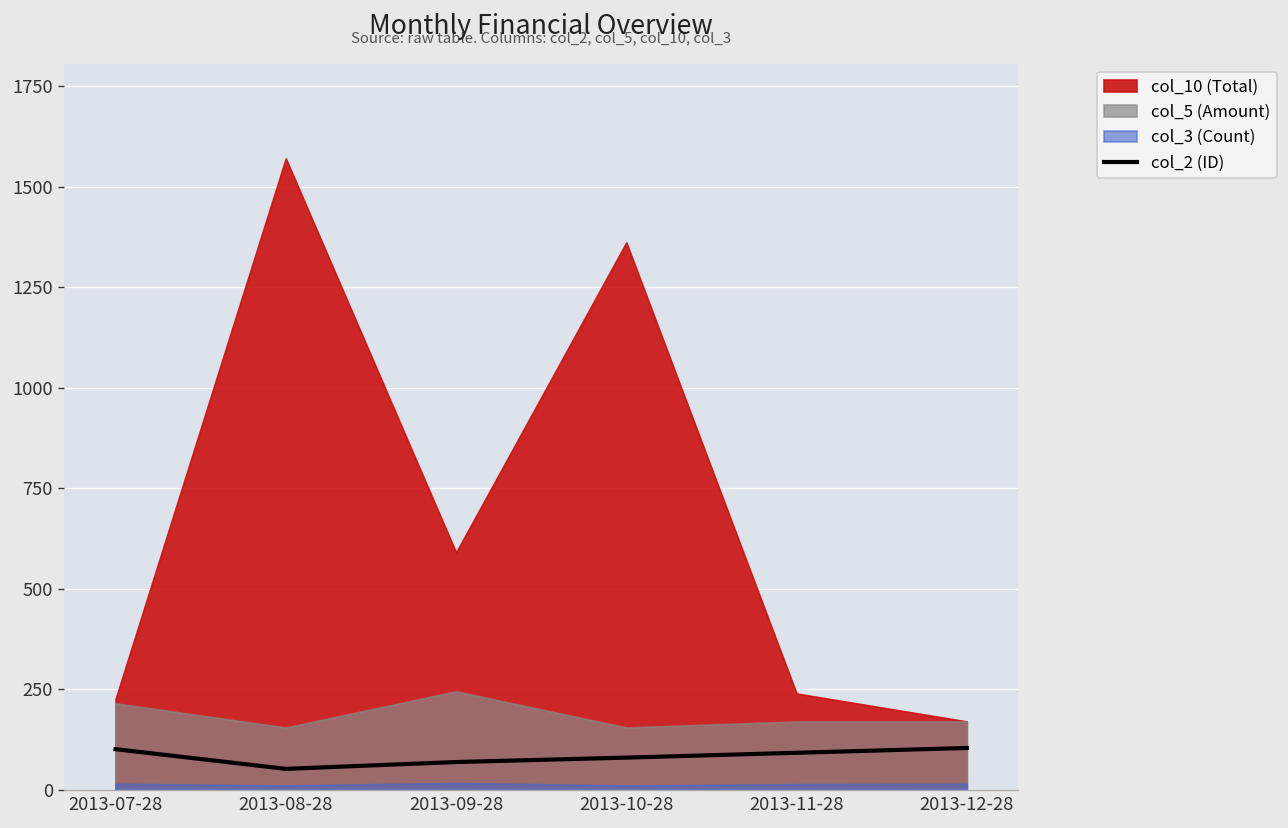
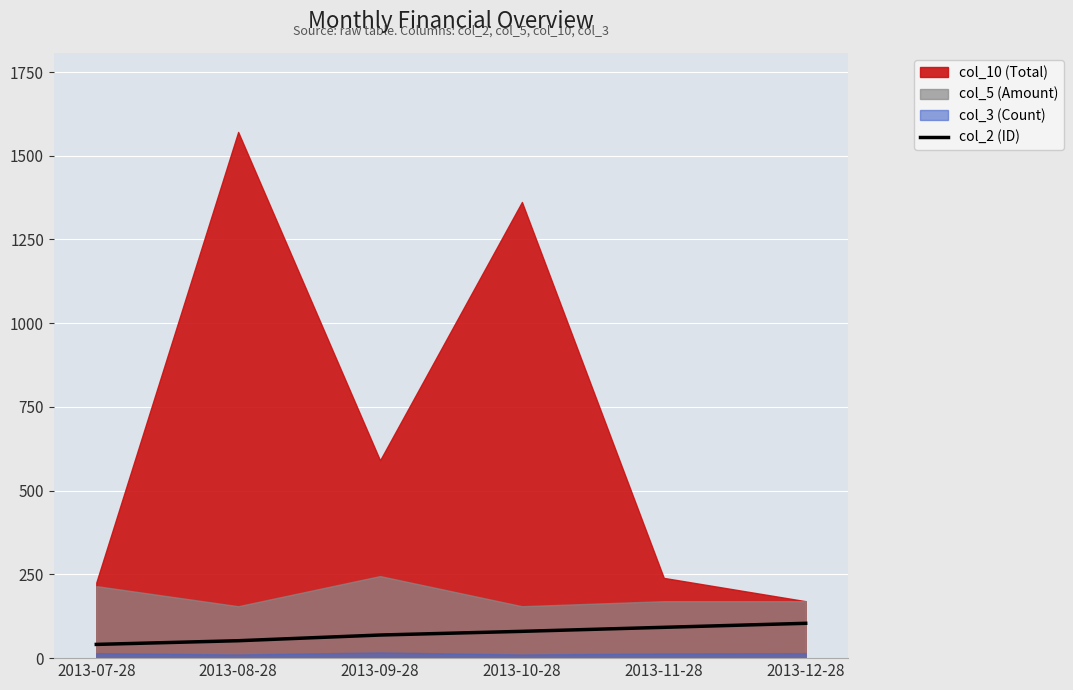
  {
    "col_2 (ID)": {
-     "2013-07-28": 100,
+     "2013-07-28": 40,
      "2013-08-28": 50,
      "2013-09-28": 70,
      "2013-10-28": 80,
      "2013-11-28": 90,
      "2013-12-28": 100
    }
  }
